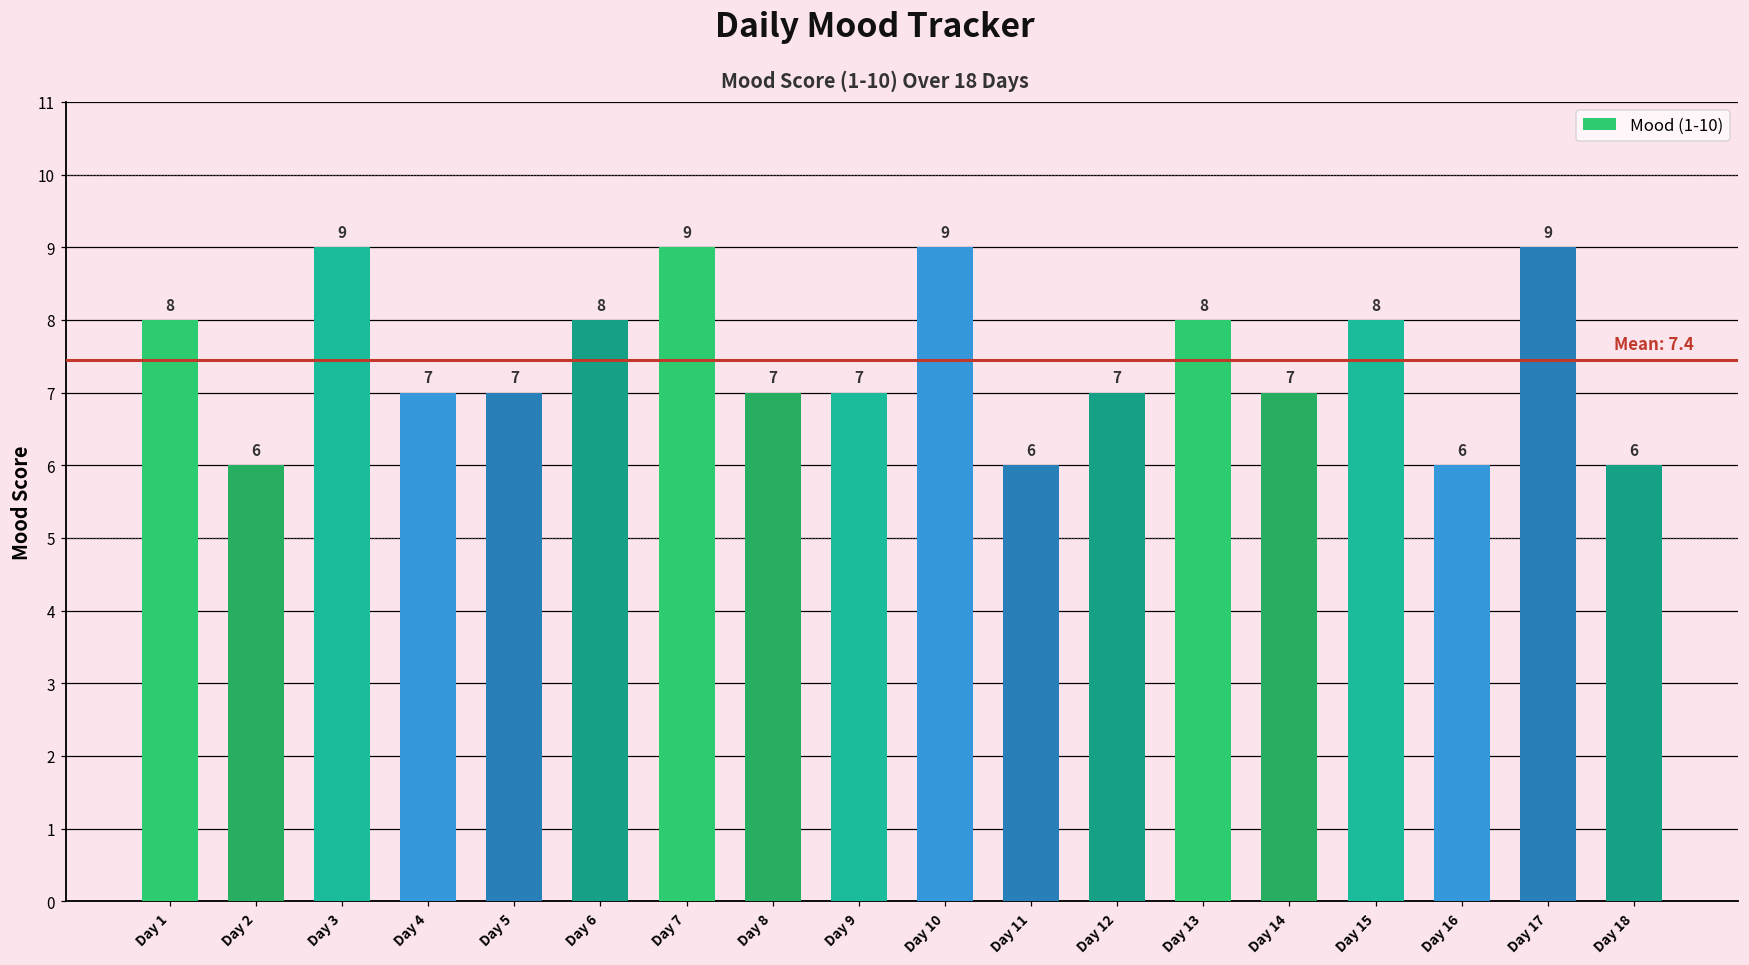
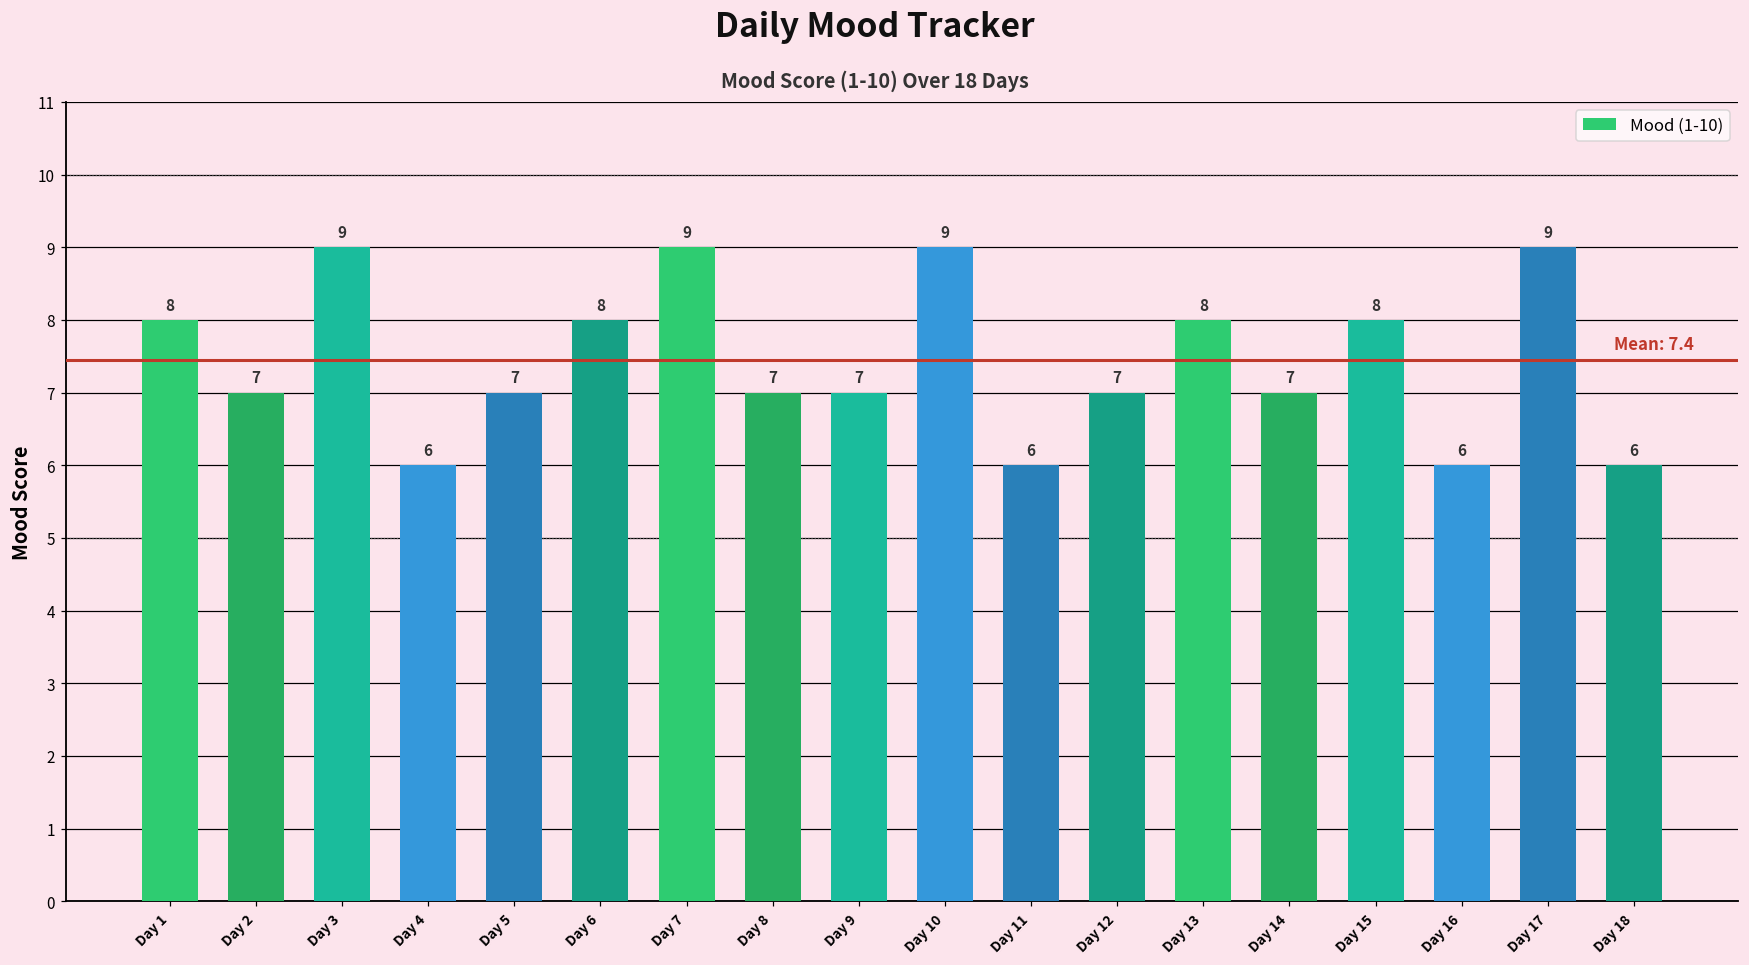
  {
    "Day 1": 8,
-   "Day 2": 6,
+   "Day 2": 7,
    "Day 3": 9,
-   "Day 4": 7,
+   "Day 4": 6,
    "Day 5": 7,
    "Day 6": 8,
    "Day 7": 9,
    "Day 8": 7,
    "Day 9": 7,
    "Day 10": 9,
    "Day 11": 6,
    "Day 12": 7,
    "Day 13": 8,
    "Day 14": 7,
    "Day 15": 8,
    "Day 16": 6,
    "Day 17": 9,
    "Day 18": 6
  }
